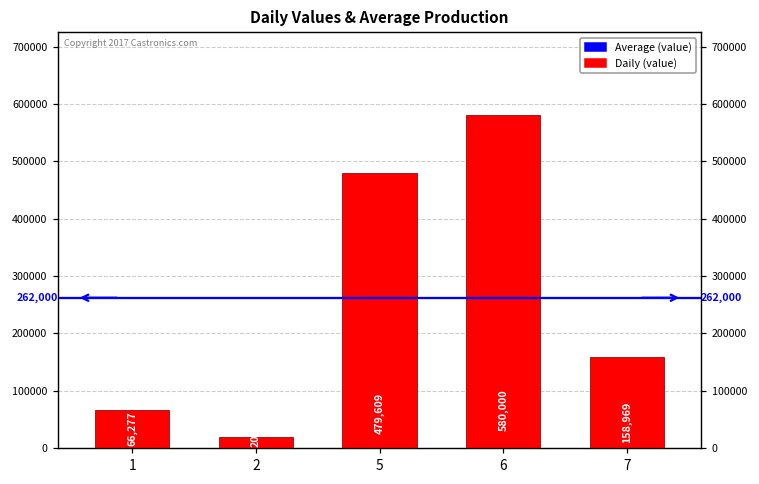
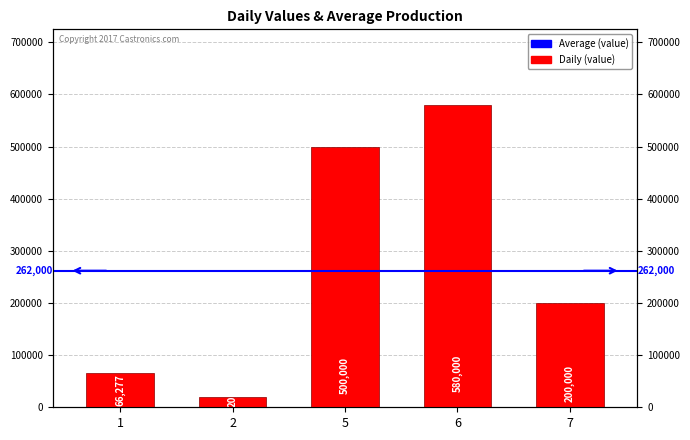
  {
    "1": "66,277",
-   "5": "479,609",
+   "5": "500,000",
    "6": "580,000",
-   "7": "158,969"
+   "7": "200,000"
  }
